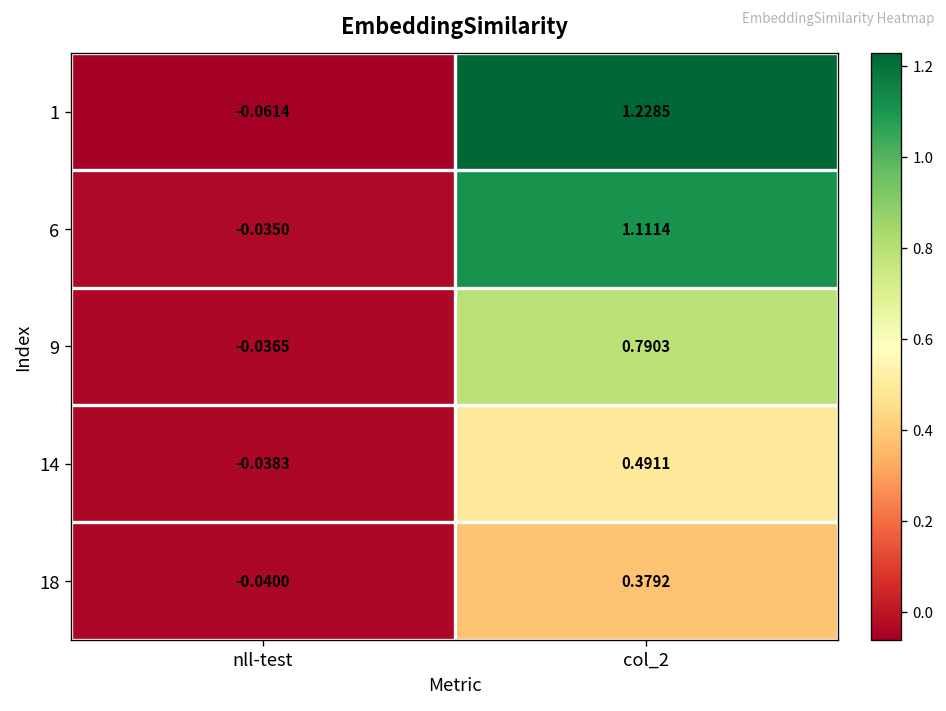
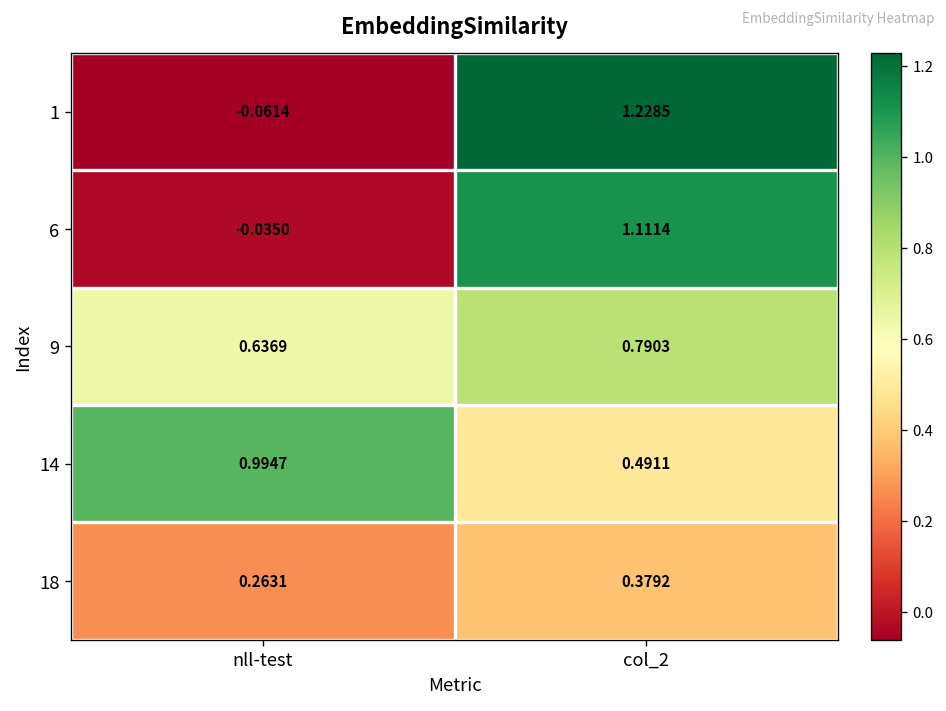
  {
    "1": {
      "nll-test": -0.0614,
      "col_2": 1.2285
    },
    "6": {
      "nll-test": -0.0350,
      "col_2": 1.1114
    },
    "9": {
-     "nll-test": -0.0365,
+     "nll-test": 0.6369,
      "col_2": 0.7903
    },
    "14": {
-     "nll-test": -0.0383,
+     "nll-test": 0.9947,
      "col_2": 0.4911
    },
    "18": {
-     "nll-test": -0.0400,
+     "nll-test": 0.2631,
      "col_2": 0.3792
    }
  }
